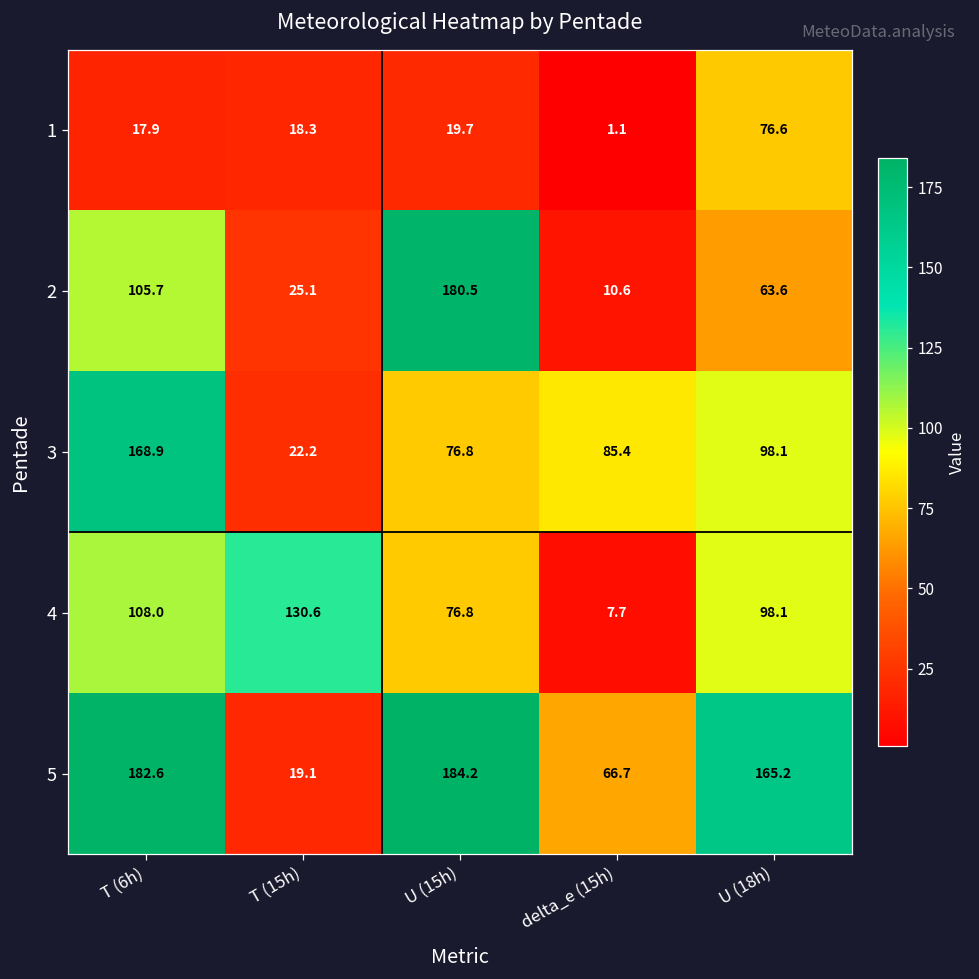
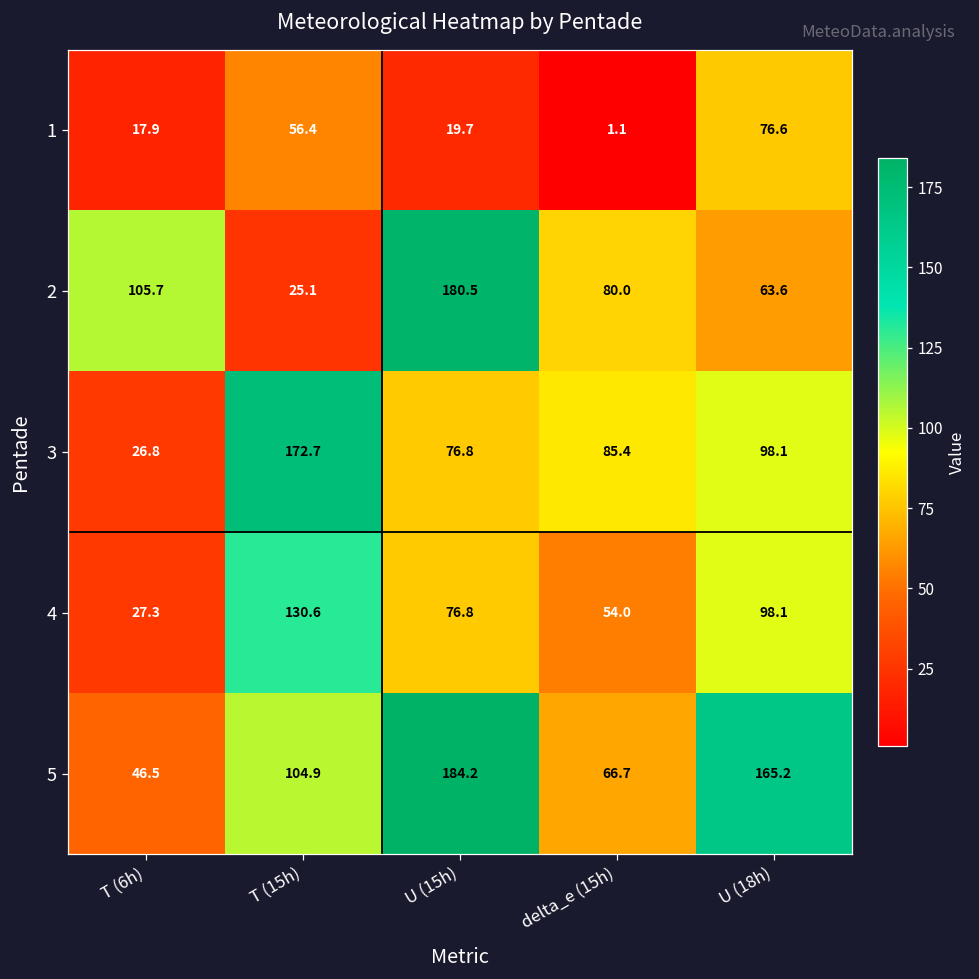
  {
    "1": {
      "T (6h)": 17.9,
-     "T (15h)": 18.3,
+     "T (15h)": 56.4,
      "U (15h)": 19.7,
      "delta_e (15h)": 1.1,
      "U (18h)": 76.6
    },
    "2": {
      "T (6h)": 105.7,
      "T (15h)": 25.1,
      "U (15h)": 180.5,
-     "delta_e (15h)": 10.6,
+     "delta_e (15h)": 80.0,
      "U (18h)": 63.6
    },
    "3": {
-     "T (6h)": 168.9,
-     "T (15h)": 22.2,
+     "T (6h)": 26.8,
+     "T (15h)": 172.7,
      "U (15h)": 76.8,
      "delta_e (15h)": 85.4,
      "U (18h)": 98.1
    },
    "4": {
-     "T (6h)": 108.0,
+     "T (6h)": 27.3,
      "T (15h)": 130.6,
      "U (15h)": 76.8,
-     "delta_e (15h)": 7.7,
+     "delta_e (15h)": 54.0,
      "U (18h)": 98.1
    },
    "5": {
-     "T (6h)": 182.6,
-     "T (15h)": 19.1,
+     "T (6h)": 46.5,
+     "T (15h)": 104.9,
      "U (15h)": 184.2,
      "delta_e (15h)": 66.7,
      "U (18h)": 165.2
    }
  }
